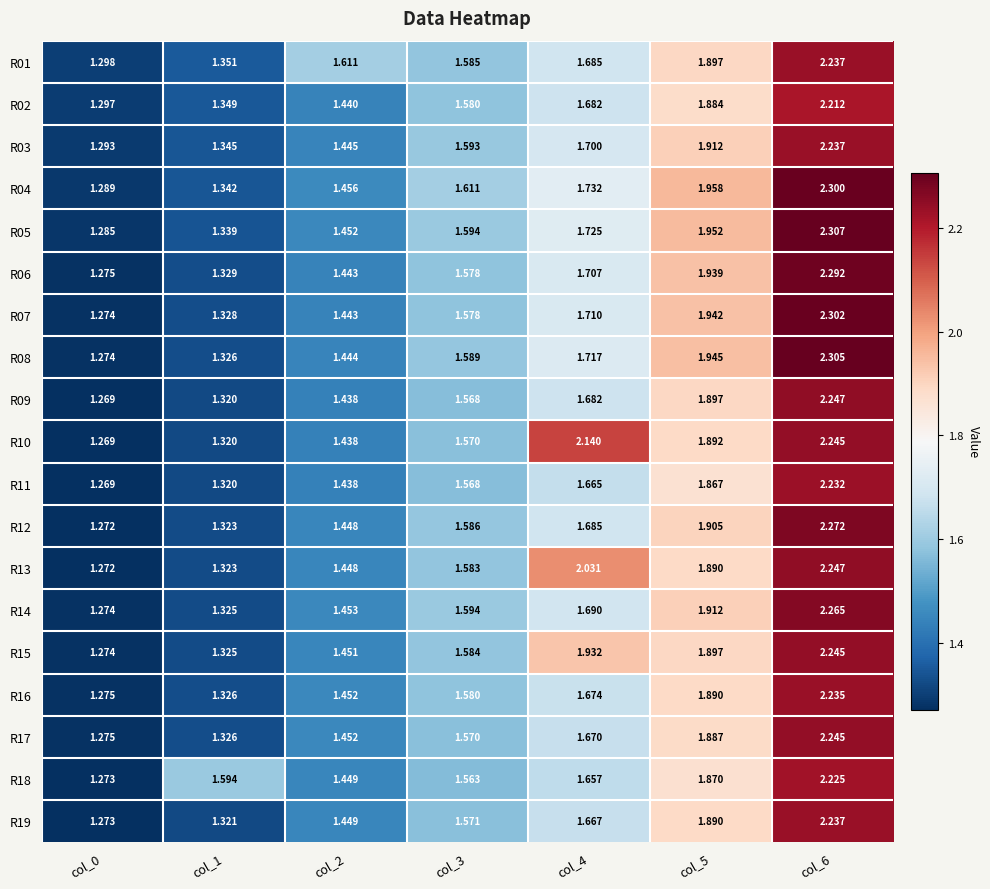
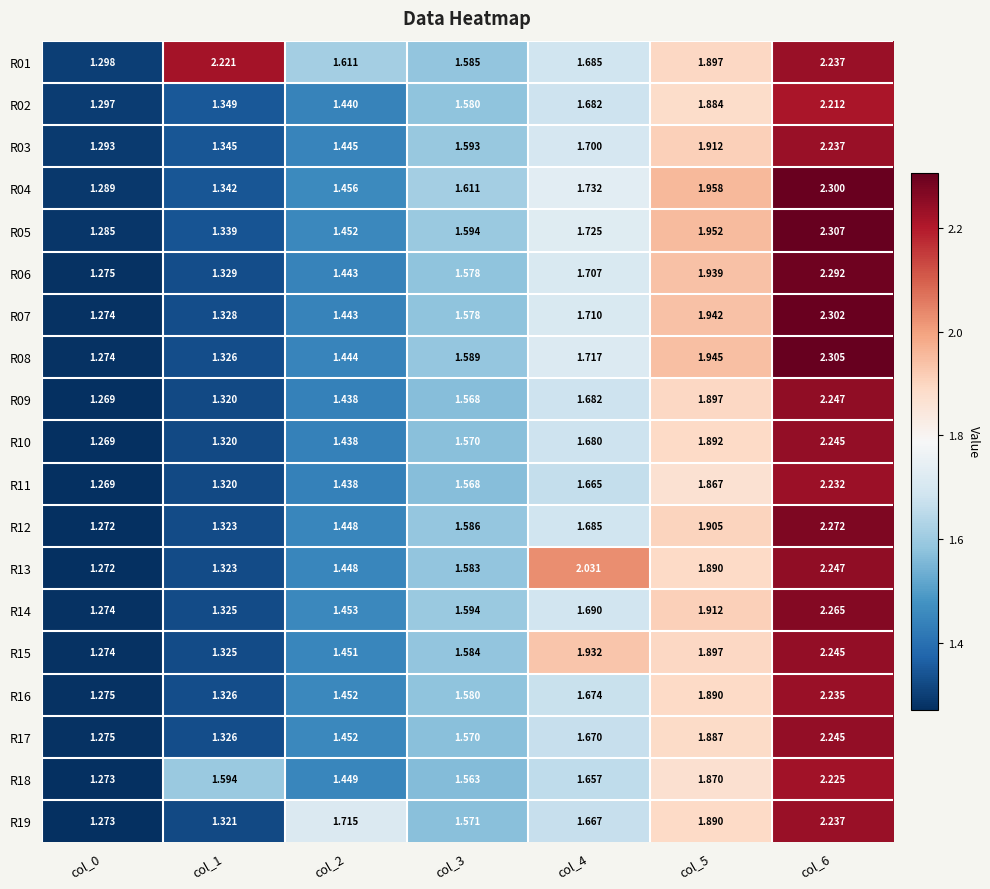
  {
    "R01": {
      "col_0": 1.298,
-     "col_1": 1.351,
+     "col_1": 2.221,
      "col_2": 1.611,
      "col_3": 1.585,
      "col_4": 1.685,
      "col_5": 1.897,
      "col_6": 2.237
    },
    "R02": {
      "col_0": 1.297,
      "col_1": 1.349,
      "col_2": 1.440,
      "col_3": 1.580,
      "col_4": 1.682,
      "col_5": 1.884,
      "col_6": 2.212
    },
    "R03": {
      "col_0": 1.293,
      "col_1": 1.345,
      "col_2": 1.445,
      "col_3": 1.593,
      "col_4": 1.700,
      "col_5": 1.912,
      "col_6": 2.237
    },
    "R04": {
      "col_0": 1.289,
      "col_1": 1.342,
      "col_2": 1.456,
      "col_3": 1.611,
      "col_4": 1.732,
      "col_5": 1.958,
      "col_6": 2.300
    },
    "R05": {
      "col_0": 1.285,
      "col_1": 1.339,
      "col_2": 1.452,
      "col_3": 1.594,
      "col_4": 1.725,
      "col_5": 1.952,
      "col_6": 2.307
    },
    "R06": {
      "col_0": 1.275,
      "col_1": 1.329,
      "col_2": 1.443,
      "col_3": 1.578,
      "col_4": 1.707,
      "col_5": 1.939,
      "col_6": 2.292
    },
    "R07": {
      "col_0": 1.274,
      "col_1": 1.328,
      "col_2": 1.443,
      "col_3": 1.578,
      "col_4": 1.710,
      "col_5": 1.942,
      "col_6": 2.302
    },
    "R08": {
      "col_0": 1.274,
      "col_1": 1.326,
      "col_2": 1.444,
      "col_3": 1.589,
      "col_4": 1.717,
      "col_5": 1.945,
      "col_6": 2.305
    },
    "R09": {
      "col_0": 1.269,
      "col_1": 1.320,
      "col_2": 1.438,
      "col_3": 1.568,
      "col_4": 1.682,
      "col_5": 1.897,
      "col_6": 2.247
    },
    "R10": {
      "col_0": 1.269,
      "col_1": 1.320,
      "col_2": 1.438,
      "col_3": 1.570,
-     "col_4": 2.140,
+     "col_4": 1.680,
      "col_5": 1.892,
      "col_6": 2.245
    },
    "R11": {
      "col_0": 1.269,
      "col_1": 1.320,
      "col_2": 1.438,
      "col_3": 1.568,
      "col_4": 1.665,
      "col_5": 1.867,
      "col_6": 2.232
    },
    "R12": {
      "col_0": 1.272,
      "col_1": 1.323,
      "col_2": 1.448,
      "col_3": 1.586,
      "col_4": 1.685,
      "col_5": 1.905,
      "col_6": 2.272
    },
    "R13": {
      "col_0": 1.272,
      "col_1": 1.323,
      "col_2": 1.448,
      "col_3": 1.583,
      "col_4": 2.031,
      "col_5": 1.890,
      "col_6": 2.247
    },
    "R14": {
      "col_0": 1.274,
      "col_1": 1.325,
      "col_2": 1.453,
      "col_3": 1.594,
      "col_4": 1.690,
      "col_5": 1.912,
      "col_6": 2.265
    },
    "R15": {
      "col_0": 1.274,
      "col_1": 1.325,
      "col_2": 1.451,
      "col_3": 1.584,
      "col_4": 1.932,
      "col_5": 1.897,
      "col_6": 2.245
    },
    "R16": {
      "col_0": 1.275,
      "col_1": 1.326,
      "col_2": 1.452,
      "col_3": 1.580,
      "col_4": 1.674,
      "col_5": 1.890,
      "col_6": 2.235
    },
    "R17": {
      "col_0": 1.275,
      "col_1": 1.326,
      "col_2": 1.452,
      "col_3": 1.570,
      "col_4": 1.670,
      "col_5": 1.887,
      "col_6": 2.245
    },
    "R18": {
      "col_0": 1.273,
      "col_1": 1.594,
      "col_2": 1.449,
      "col_3": 1.563,
      "col_4": 1.657,
      "col_5": 1.870,
      "col_6": 2.225
    },
    "R19": {
      "col_0": 1.273,
      "col_1": 1.321,
-     "col_2": 1.449,
+     "col_2": 1.715,
      "col_3": 1.571,
      "col_4": 1.667,
      "col_5": 1.890,
      "col_6": 2.237
    }
  }
